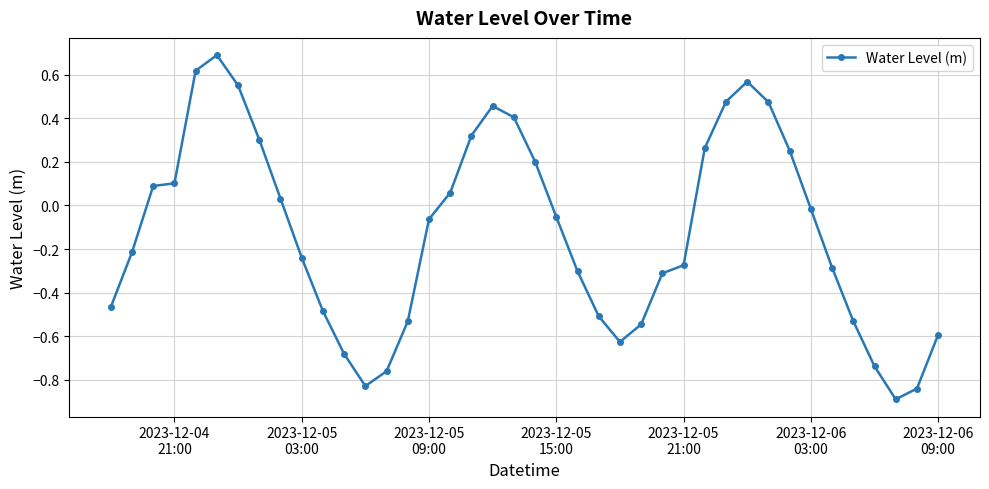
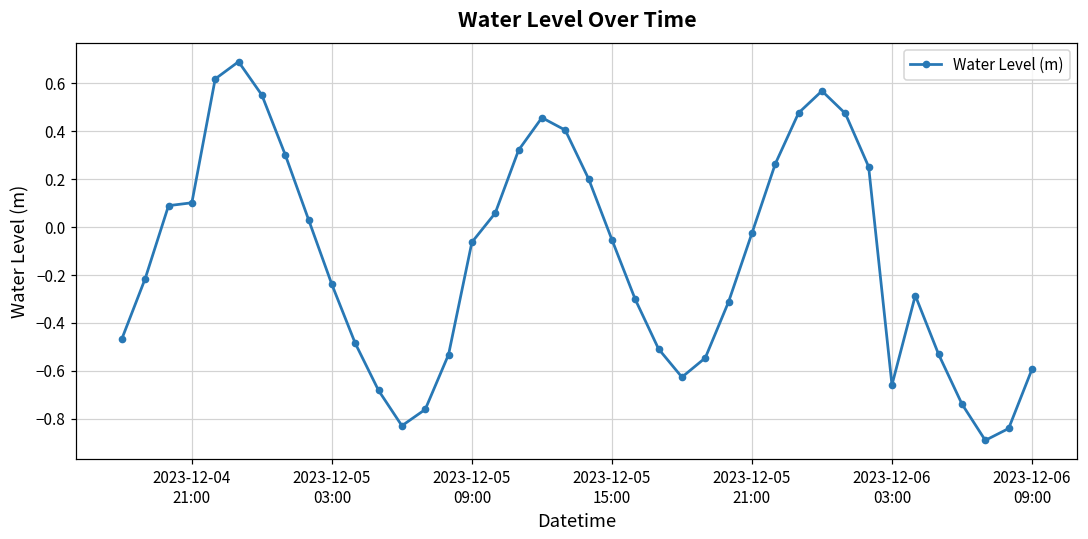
  {
    "2023-12-04 21:00": 0.10,
    "2023-12-05 03:00": -0.24,
    "2023-12-05 09:00": -0.06,
    "2023-12-05 15:00": -0.05,
-   "2023-12-05 21:00": -0.27,
-   "2023-12-06 03:00": -0.02,
+   "2023-12-05 21:00": -0.03,
+   "2023-12-06 03:00": -0.66,
    "2023-12-06 09:00": -0.59
  }
